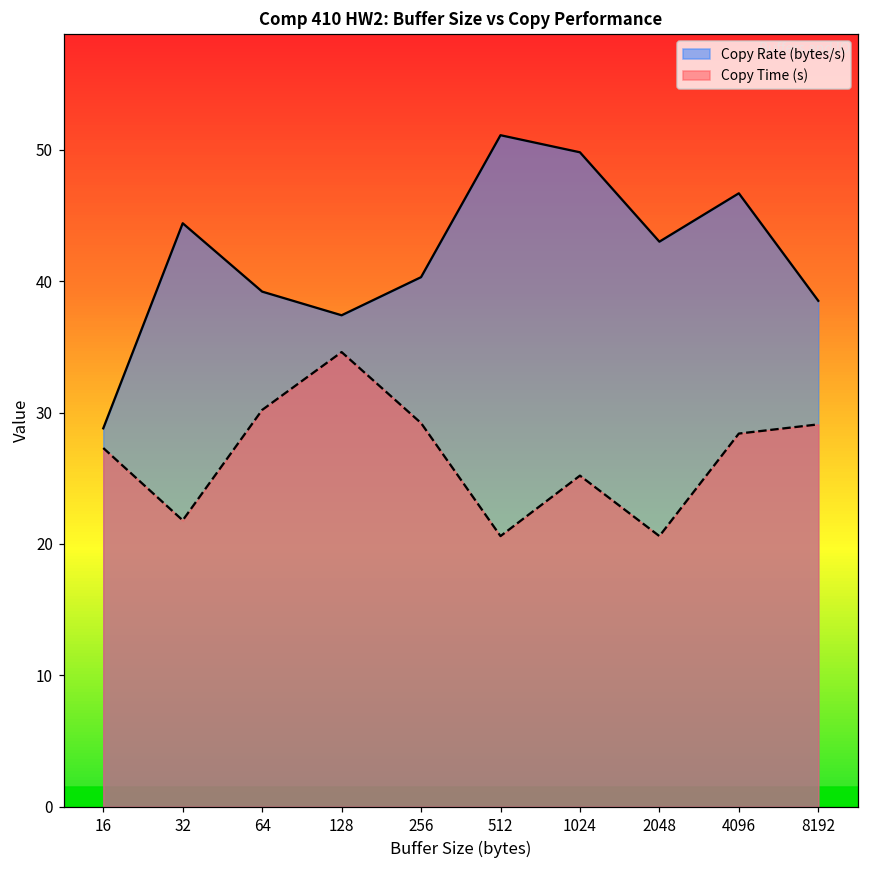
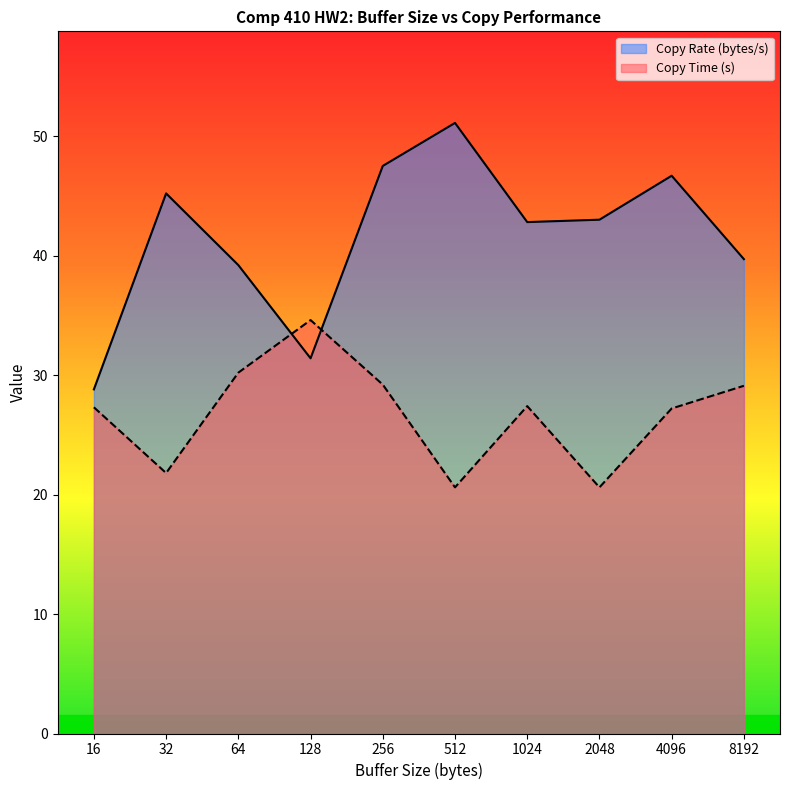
  {
    "Copy Rate (bytes/s)": {
      "16": 28.8,
-     "32": 44.4,
+     "32": 45.2,
      "64": 39.2,
-     "128": 37.4,
-     "256": 40.3,
+     "128": 31.4,
+     "256": 47.5,
      "512": 51.1,
-     "1024": 49.8,
+     "1024": 42.8,
      "2048": 43.0,
      "4096": 46.7,
-     "8192": 38.5
+     "8192": 39.7
    },
    "Copy Time (s)": {
      "16": 27.3,
      "32": 21.8,
      "64": 30.2,
      "128": 34.6,
      "256": 29.2,
      "512": 20.6,
-     "1024": 25.2,
+     "1024": 27.4,
      "2048": 20.6,
-     "4096": 28.4,
+     "4096": 27.2,
      "8192": 29.1
    }
  }
